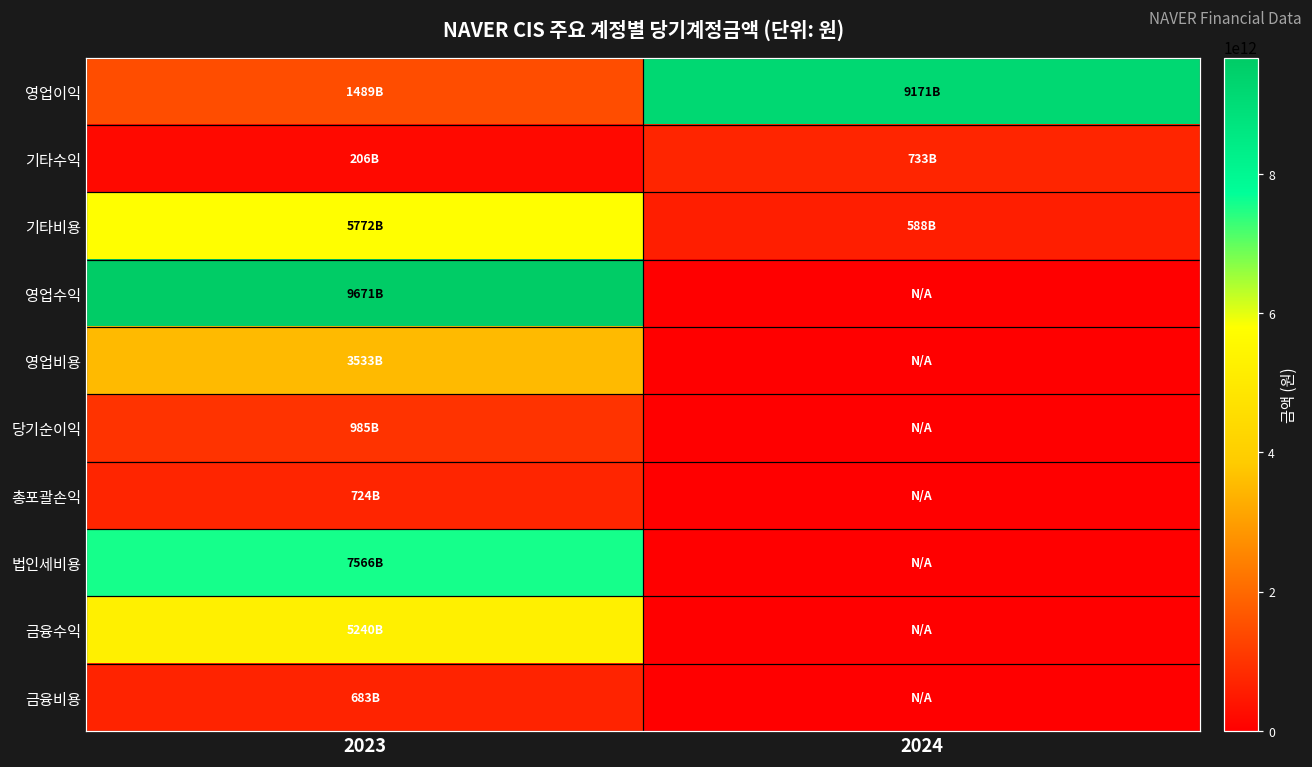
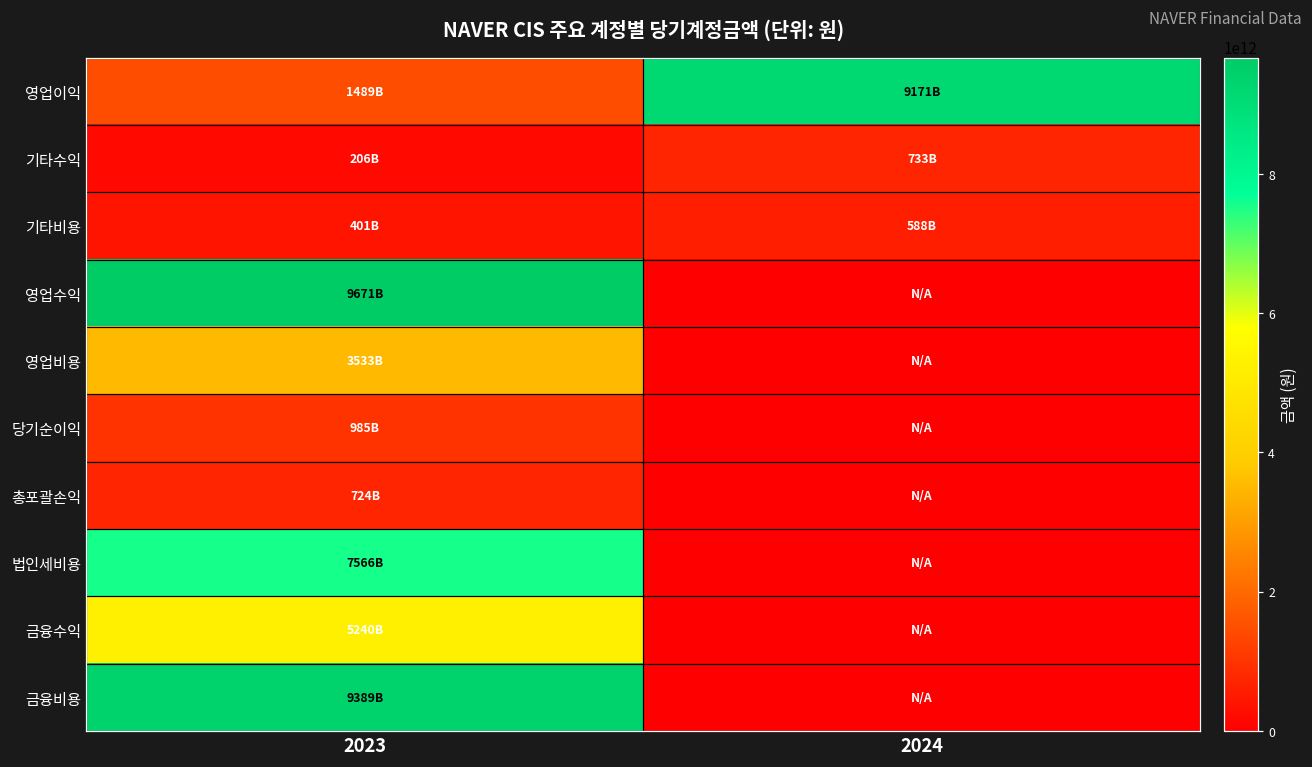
  {
    "영업이익": {
      "2023": "1489B",
      "2024": "9171B"
    },
    "기타수익": {
      "2023": "206B",
      "2024": "733B"
    },
    "기타비용": {
-     "2023": "5772B",
+     "2023": "401B",
      "2024": "588B"
    },
    "영업수익": {
      "2023": "9671B"
    },
    "영업비용": {
      "2023": "3533B"
    },
    "당기순이익": {
      "2023": "985B"
    },
    "총포괄손익": {
      "2023": "724B"
    },
    "법인세비용": {
      "2023": "7566B"
    },
    "금융수익": {
      "2023": "5240B"
    },
    "금융비용": {
-     "2023": "683B"
+     "2023": "9389B"
    }
  }
